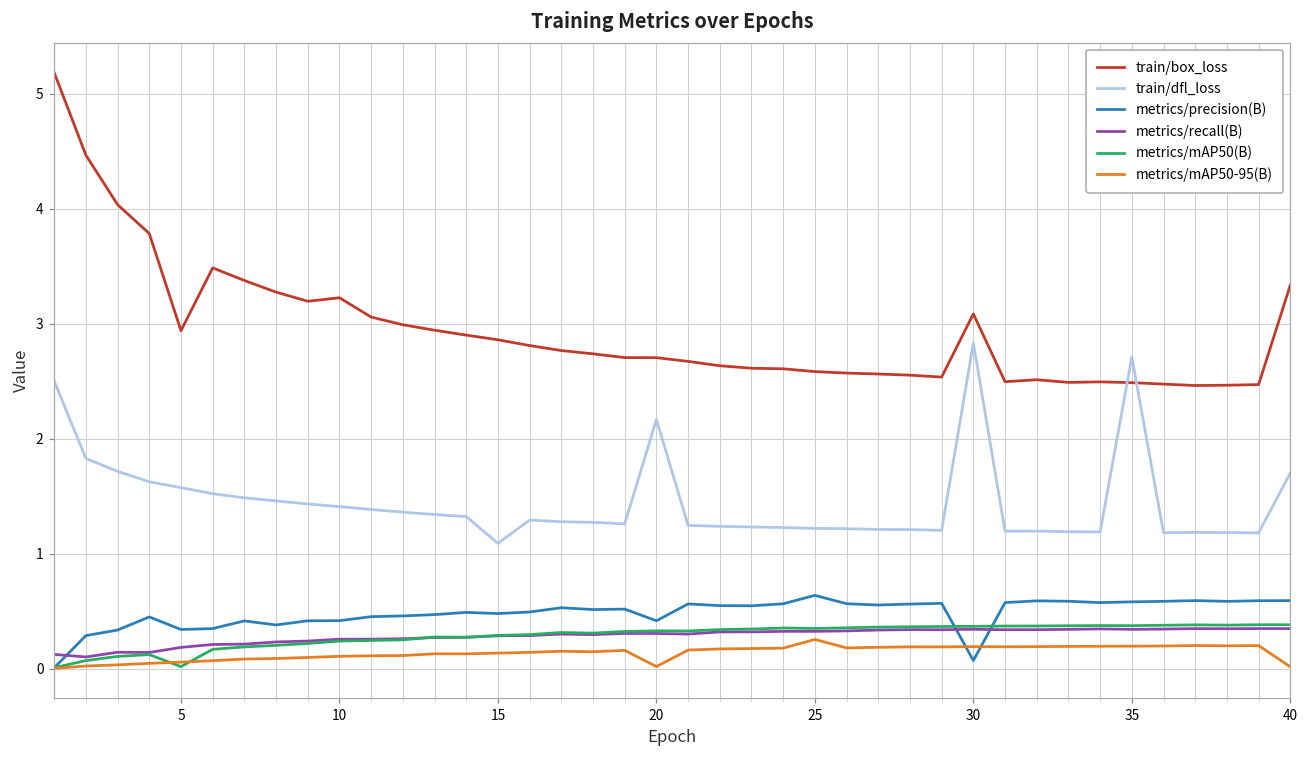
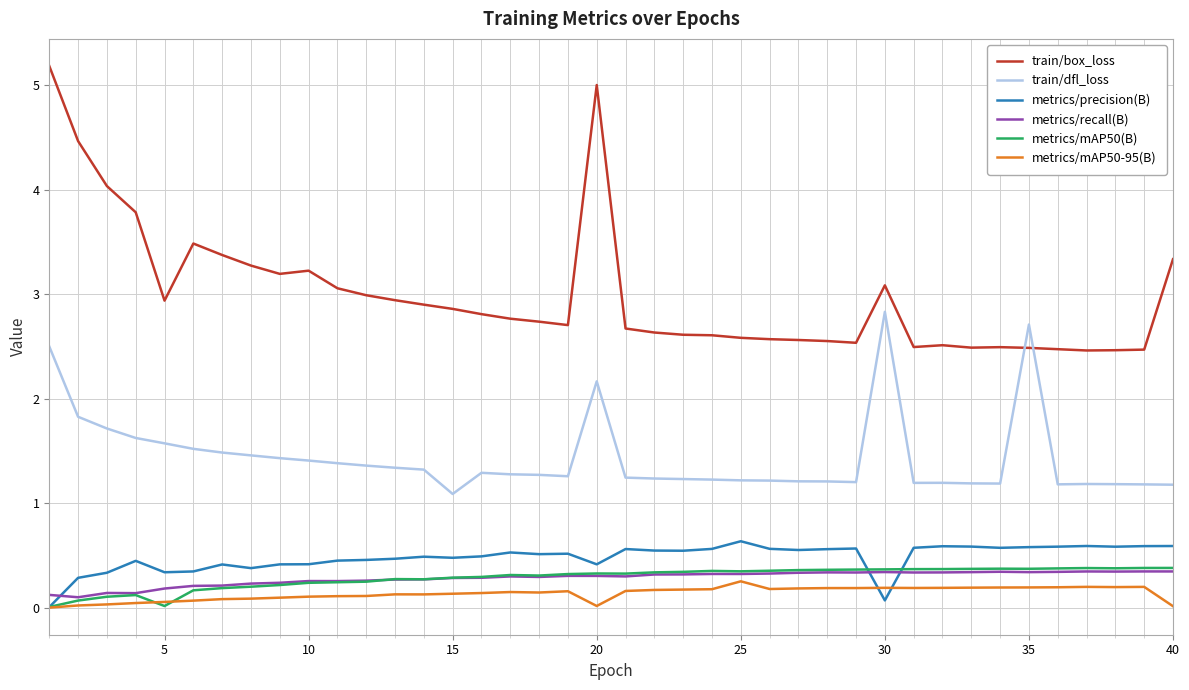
  {
    "train/box_loss": {
      "5": 2.94,
      "10": 3.23,
      "15": 2.86,
-     "20": 2.71,
+     "20": 5.00,
      "25": 2.58,
      "30": 3.09,
      "35": 2.49,
      "40": 3.34
    },
    "train/dfl_loss": {
      "5": 1.57,
      "10": 1.41,
      "15": 1.09,
      "20": 2.17,
      "25": 1.22,
      "30": 2.83,
      "35": 2.71,
-     "40": 1.70
+     "40": 1.18
    },
    "metrics/precision(B)": {
      "5": 0.34,
      "10": 0.42,
      "15": 0.48,
      "20": 0.42,
      "25": 0.64,
      "30": 0.07,
      "35": 0.58,
      "40": 0.59
    },
    "metrics/recall(B)": {
      "5": 0.18,
      "25": 0.32,
      "30": 0.34,
      "35": 0.34,
      "40": 0.35
    },
    "metrics/mAP50(B)": {
      "5": 0.02,
      "25": 0.35,
      "30": 0.37,
      "35": 0.37,
      "40": 0.38
    },
    "metrics/mAP50-95(B)": {
      "5": 0.06,
      "10": 0.11,
      "15": 0.13,
      "20": 0.02,
      "25": 0.25,
      "30": 0.19,
      "35": 0.20,
      "40": 0.02
    }
  }
